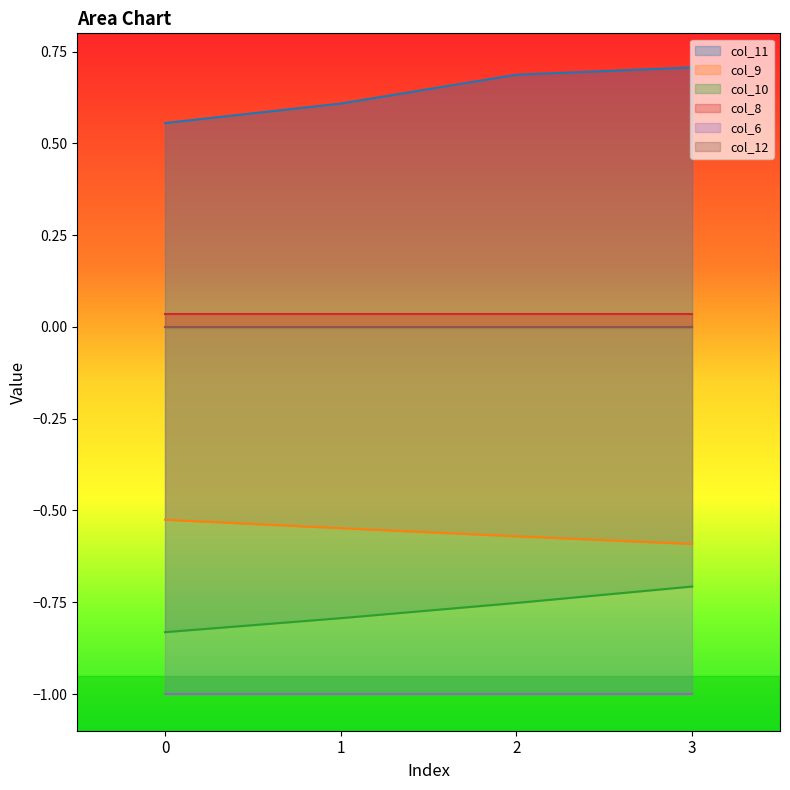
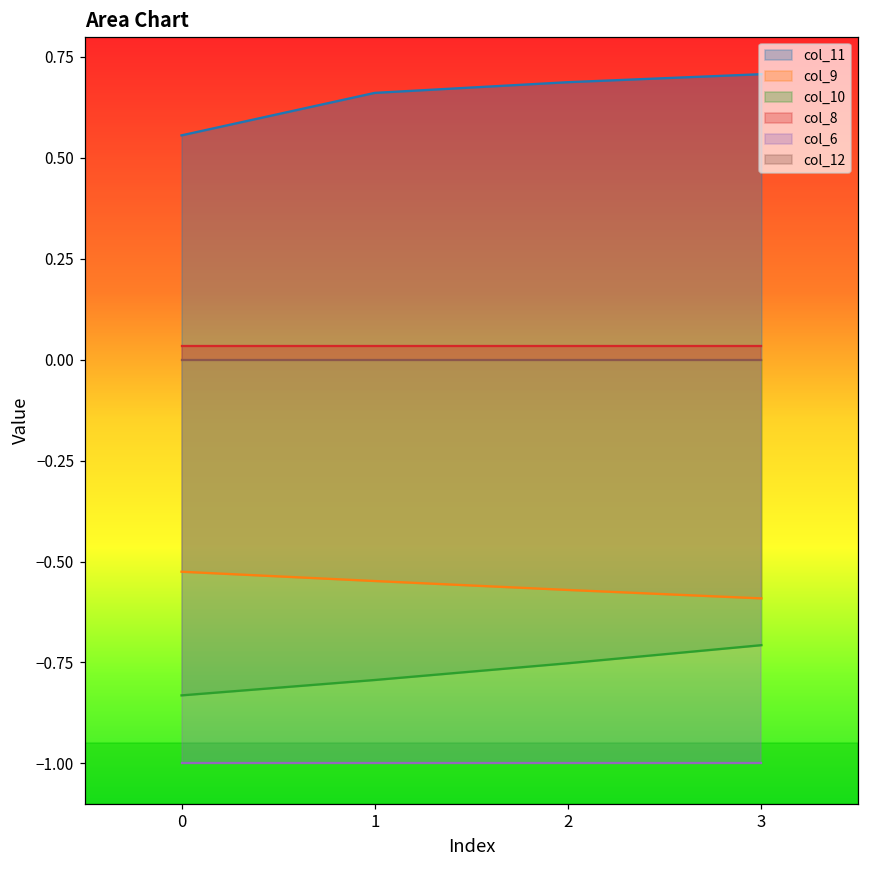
  {
    "col_11": {
      "0": 0.56,
-     "1": 0.61,
+     "1": 0.66,
      "2": 0.69
    }
  }
